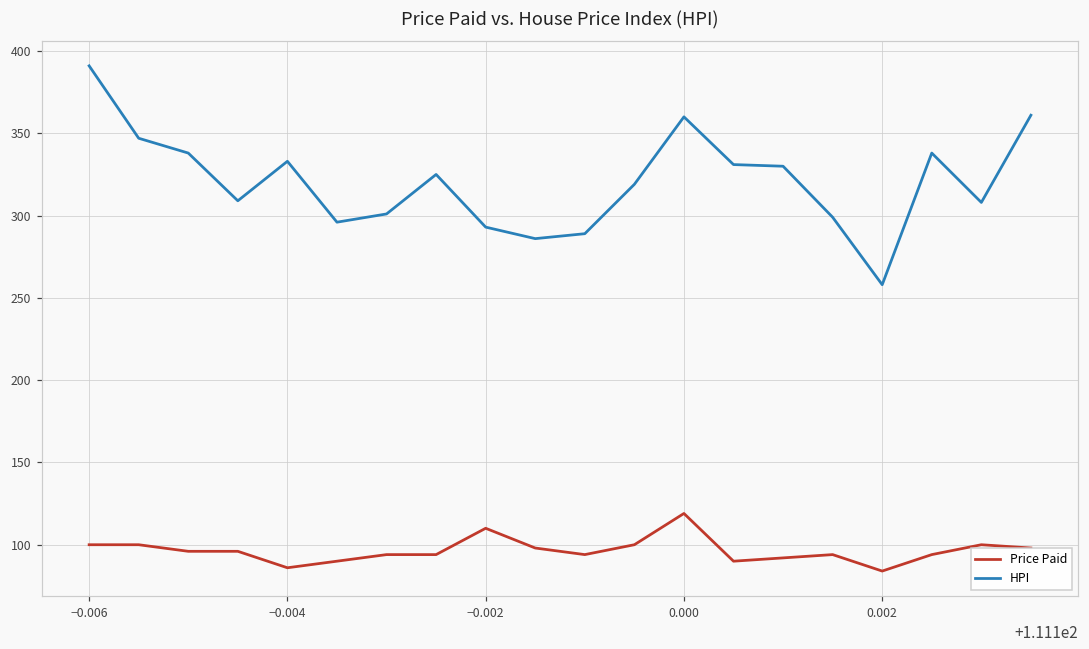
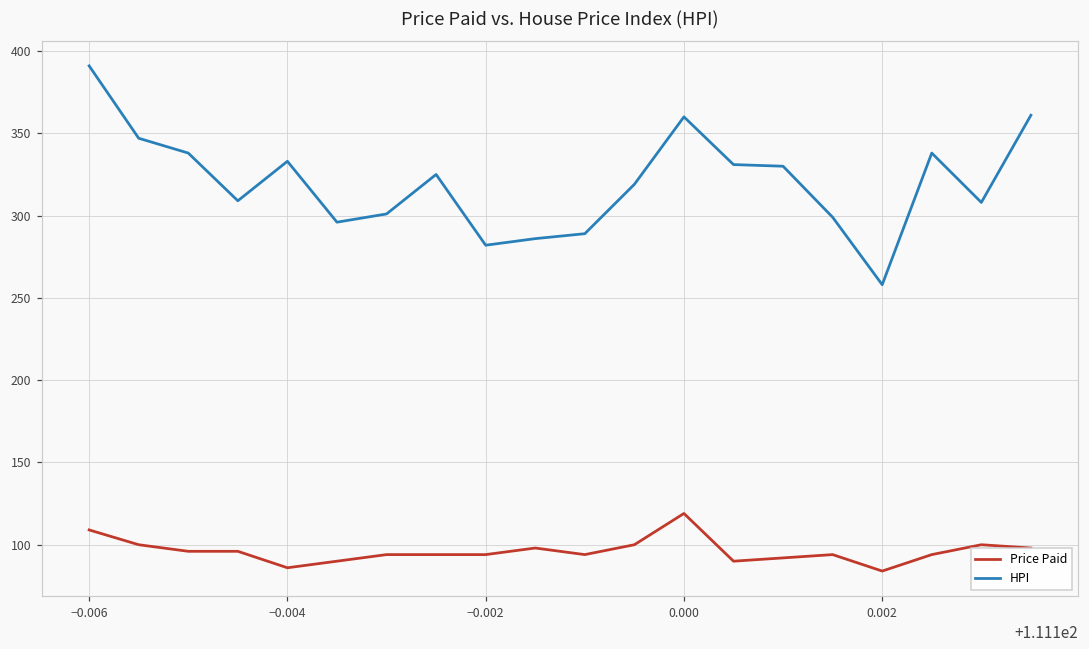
  {
    "Price Paid": {
-     "−0.006": 100,
+     "−0.006": 109,
      "−0.004": 86,
-     "−0.002": 110,
+     "−0.002": 94,
      "0.000": 119,
      "0.002": 84
    },
    "HPI": {
      "−0.006": 391,
      "−0.004": 333,
-     "−0.002": 293,
+     "−0.002": 282,
      "0.000": 360,
      "0.002": 258
    }
  }
